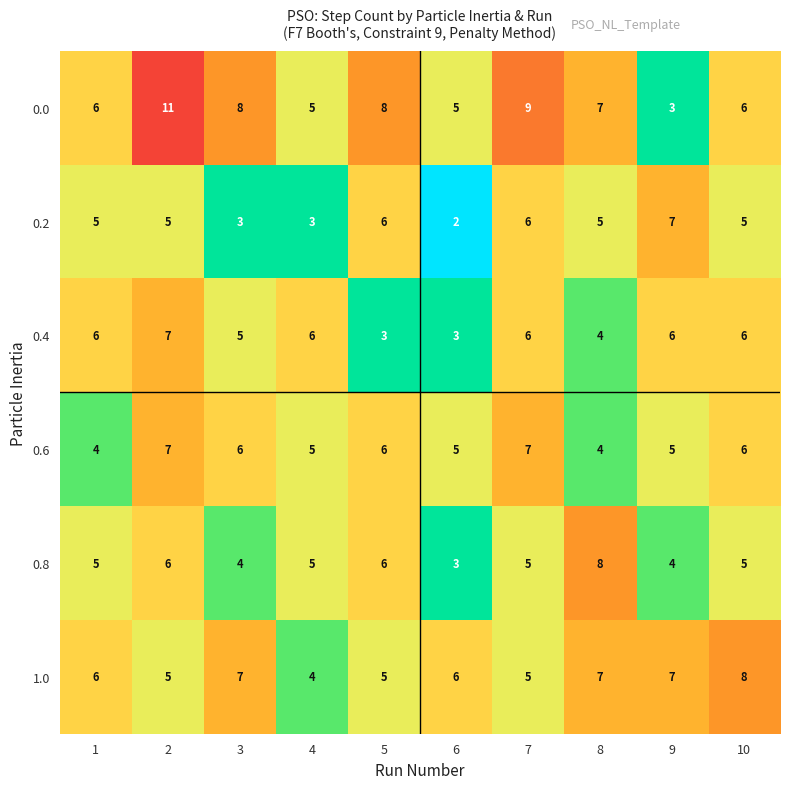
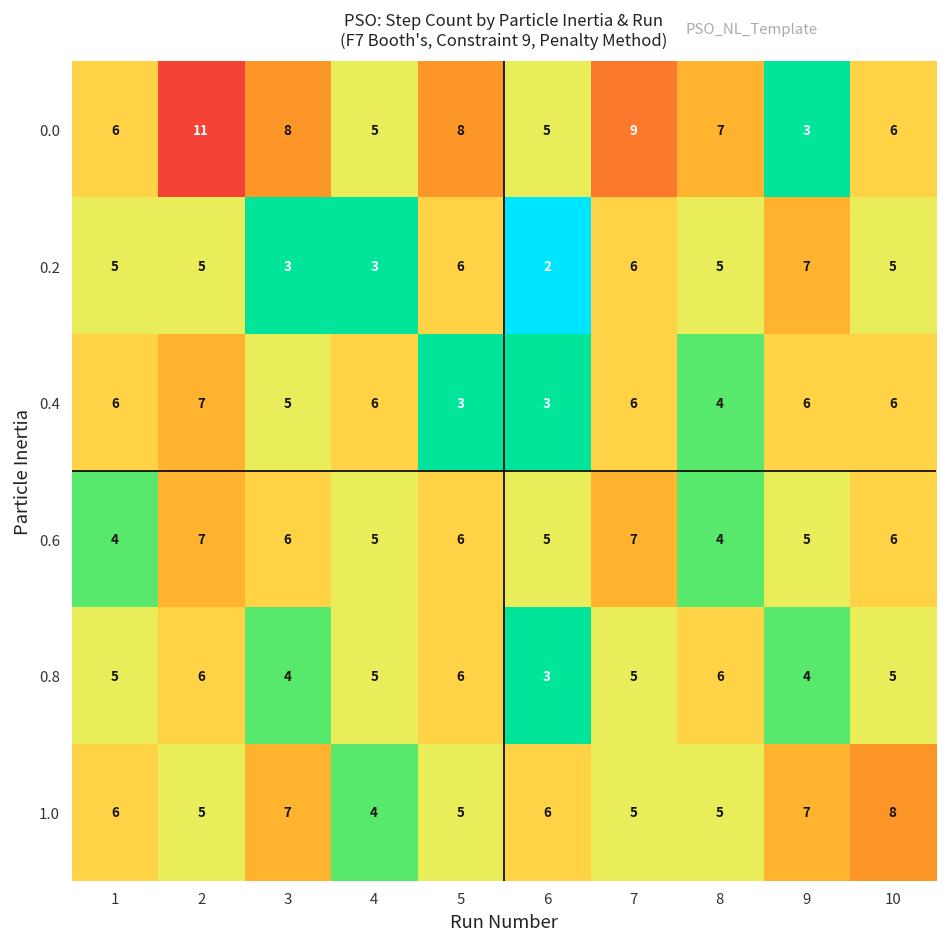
  {
    "0.0": {
      "1": 6,
      "2": 11,
      "3": 8,
      "4": 5,
      "5": 8,
      "6": 5,
      "7": 9,
      "8": 7,
      "9": 3,
      "10": 6
    },
    "0.2": {
      "1": 5,
      "2": 5,
      "3": 3,
      "4": 3,
      "5": 6,
      "6": 2,
      "7": 6,
      "8": 5,
      "9": 7,
      "10": 5
    },
    "0.4": {
      "1": 6,
      "2": 7,
      "3": 5,
      "4": 6,
      "5": 3,
      "6": 3,
      "7": 6,
      "8": 4,
      "9": 6,
      "10": 6
    },
    "0.6": {
      "1": 4,
      "2": 7,
      "3": 6,
      "4": 5,
      "5": 6,
      "6": 5,
      "7": 7,
      "8": 4,
      "9": 5,
      "10": 6
    },
    "0.8": {
      "1": 5,
      "2": 6,
      "3": 4,
      "4": 5,
      "5": 6,
      "6": 3,
      "7": 5,
-     "8": 8,
+     "8": 6,
      "9": 4,
      "10": 5
    },
    "1.0": {
      "1": 6,
      "2": 5,
      "3": 7,
      "4": 4,
      "5": 5,
      "6": 6,
      "7": 5,
-     "8": 7,
+     "8": 5,
      "9": 7,
      "10": 8
    }
  }
